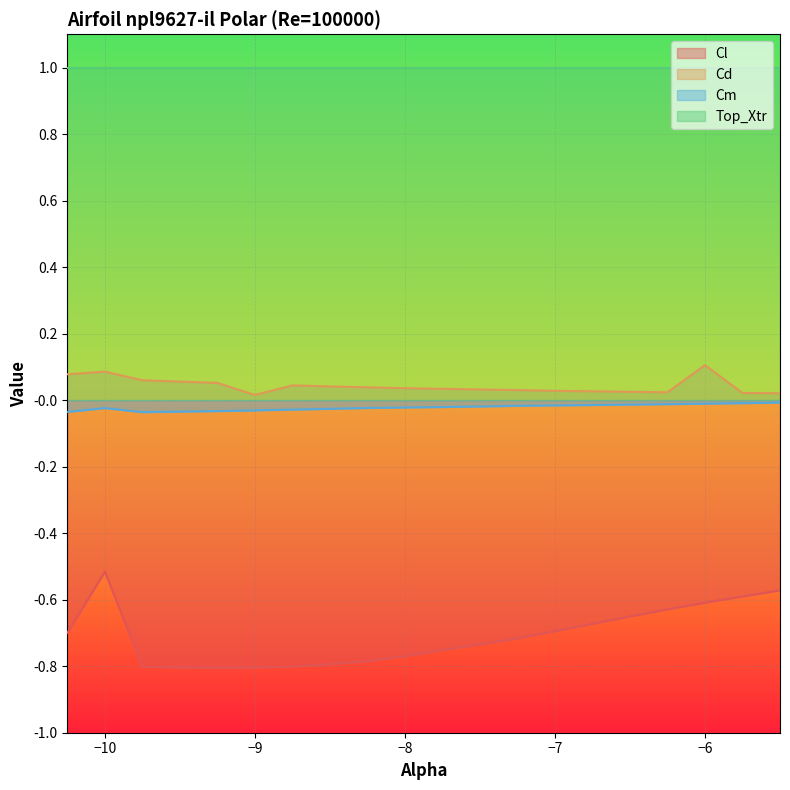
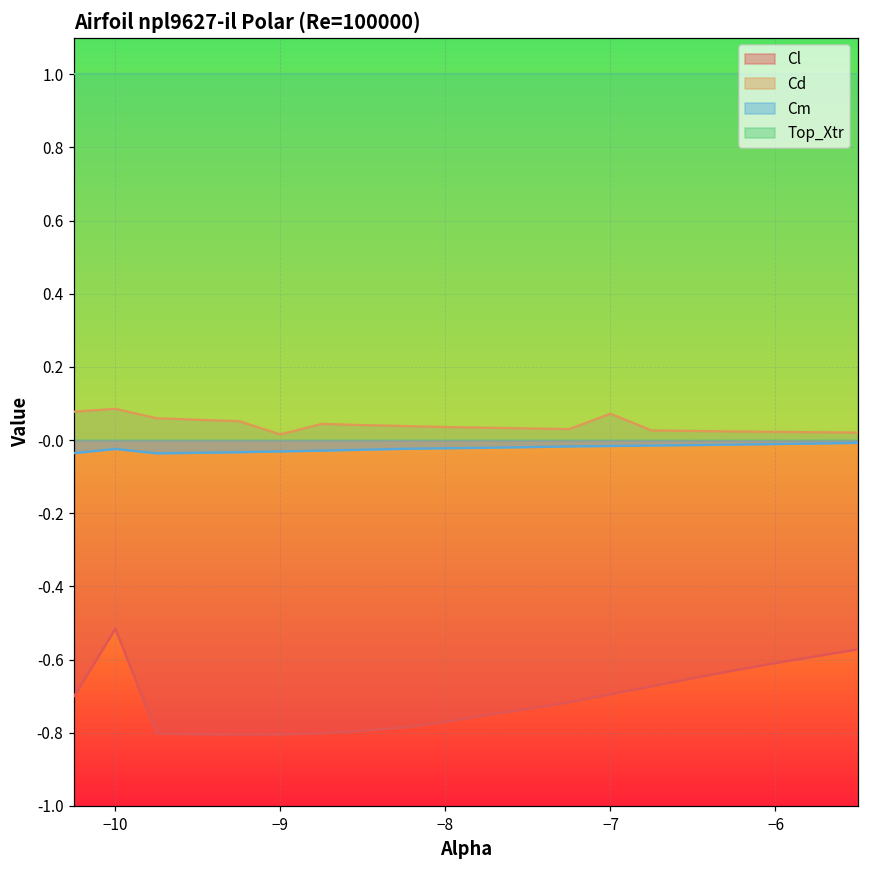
  {
    "Cd": {
      "−10": 0.09,
      "−9": 0.02,
      "−8": 0.04,
-     "−7": 0.03,
-     "−6": 0.11
+     "−7": 0.07,
+     "−6": 0.02
    },
    "Top_Xtr": {
      "−10": 1.00,
      "−9": 1.00,
      "−8": 1.00,
      "−7": 1.00
    }
  }
